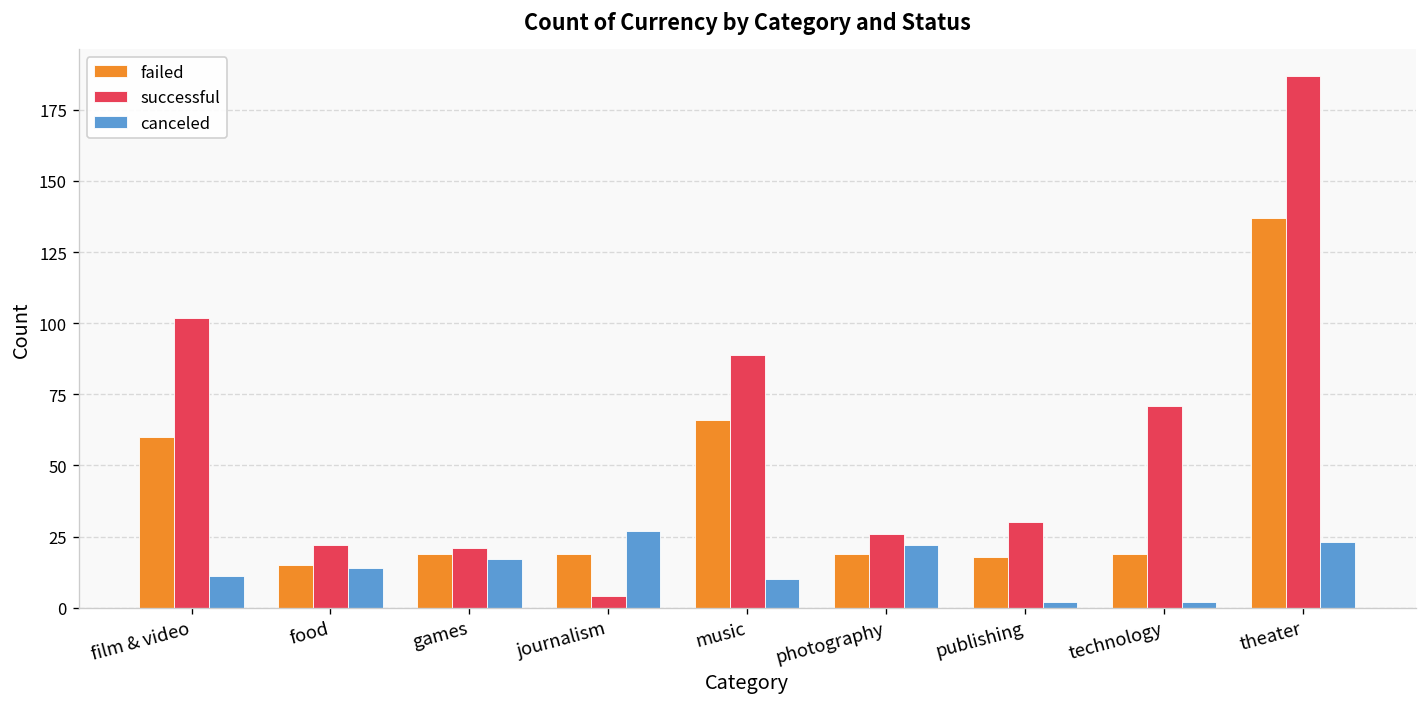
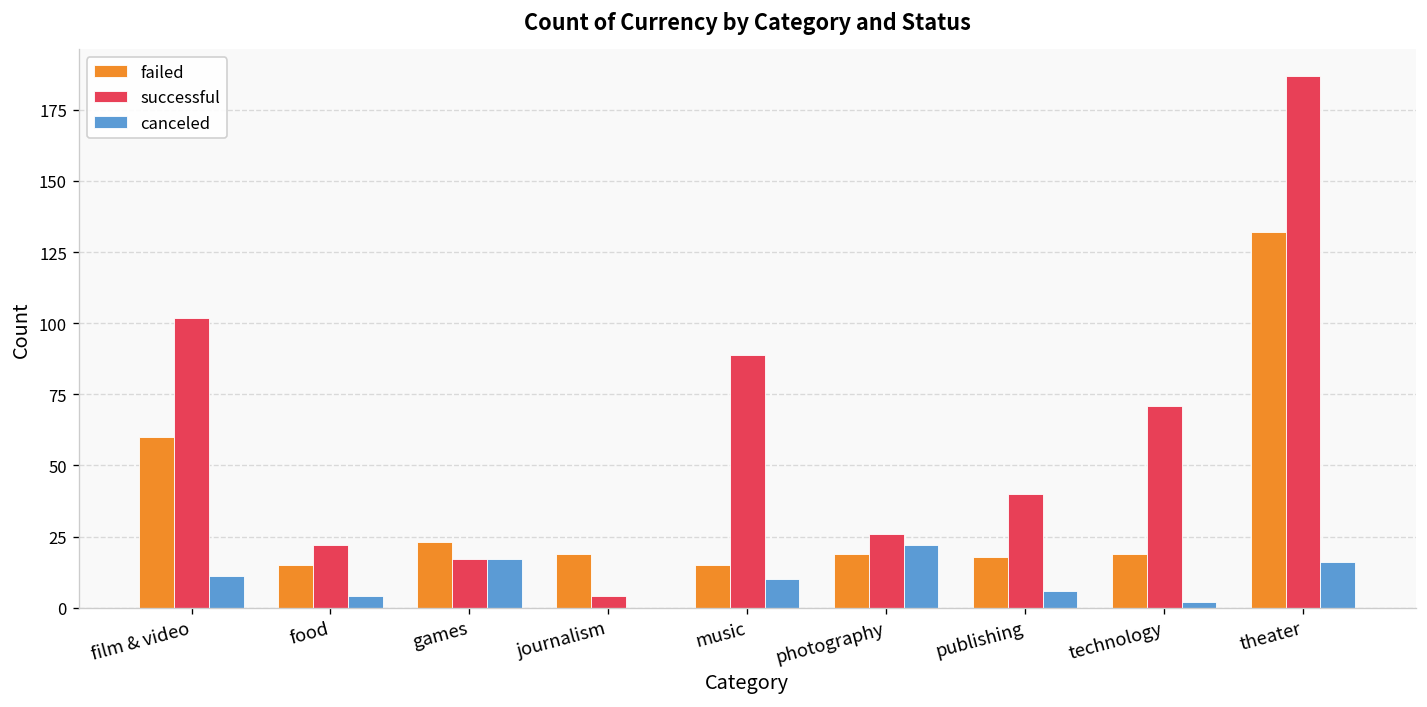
  {
    "failed": {
      "film & video": 60,
      "food": 15,
-     "games": 19,
+     "games": 23,
      "journalism": 19,
-     "music": 66,
+     "music": 15,
      "photography": 19,
      "publishing": 18,
      "technology": 19,
-     "theater": 137
+     "theater": 132
    },
    "successful": {
      "film & video": 102,
      "food": 22,
-     "games": 21,
+     "games": 17,
      "journalism": 4,
      "music": 89,
      "photography": 26,
-     "publishing": 30,
+     "publishing": 40,
      "technology": 71,
      "theater": 187
    },
    "canceled": {
      "film & video": 11,
-     "food": 14,
+     "food": 4,
      "games": 17,
-     "journalism": 27,
+     "journalism": 0,
      "music": 10,
      "photography": 22,
-     "publishing": 2,
+     "publishing": 6,
      "technology": 2,
-     "theater": 23
+     "theater": 16
    }
  }
